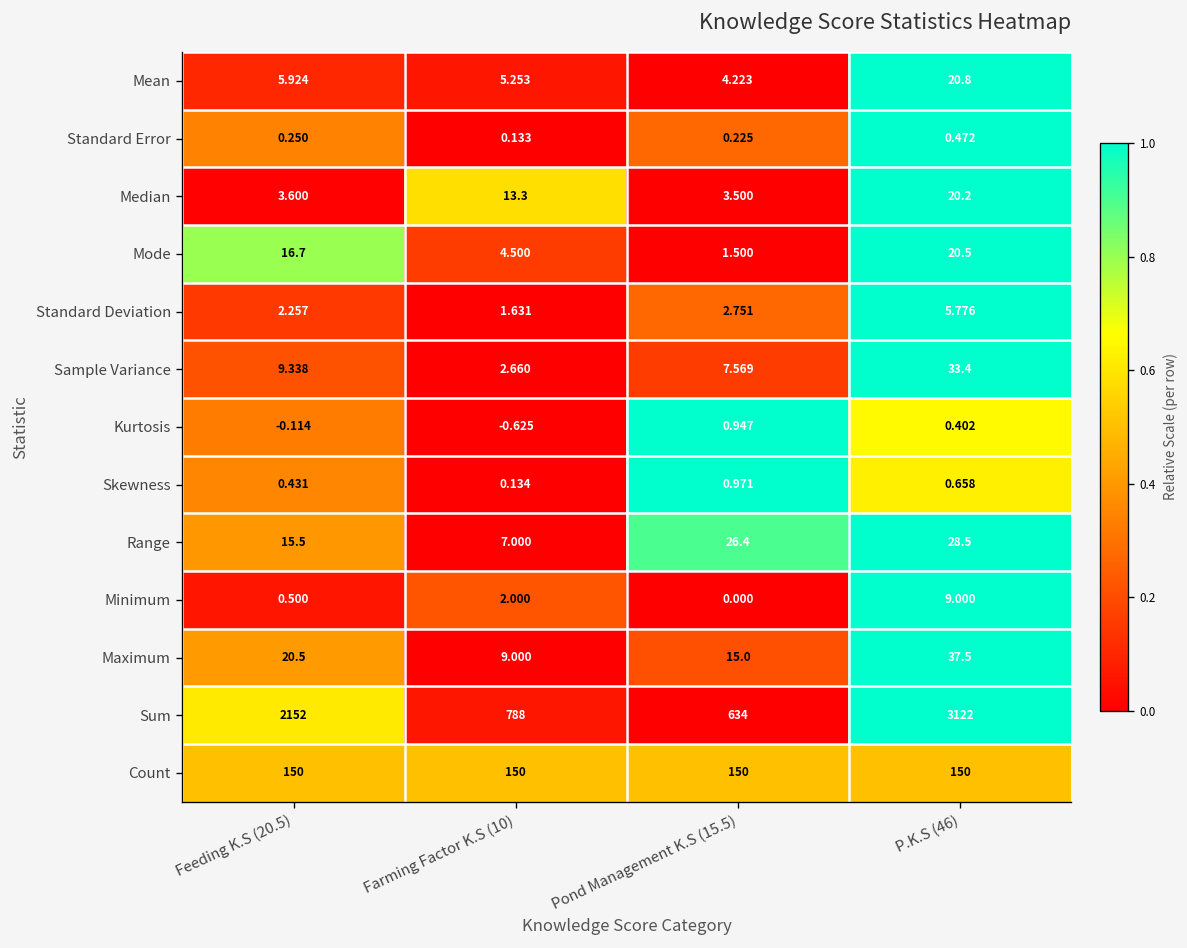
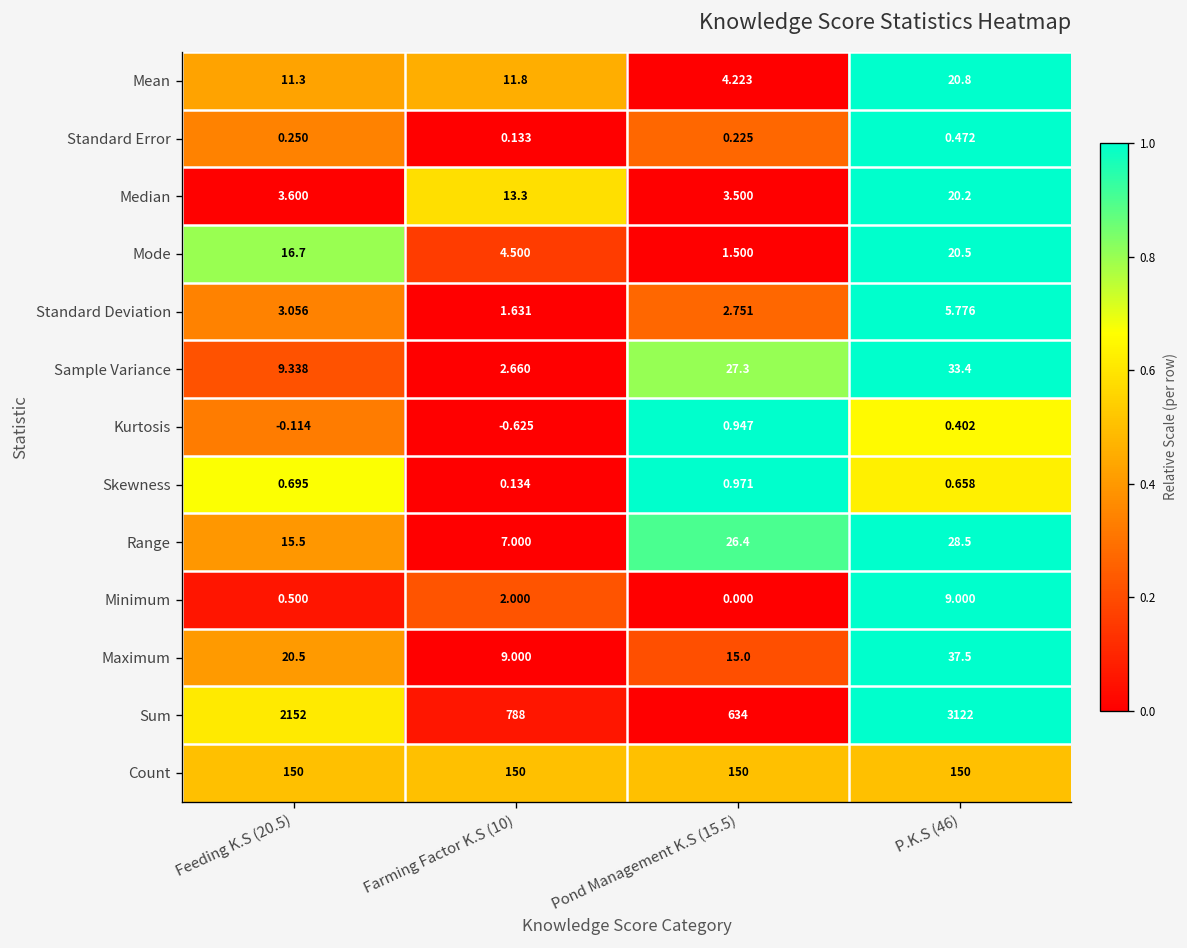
  {
    "Mean": {
-     "Feeding K.S (20.5)": 5.924,
-     "Farming Factor K.S (10)": 5.253,
+     "Feeding K.S (20.5)": 11.3,
+     "Farming Factor K.S (10)": 11.8,
      "Pond Management K.S (15.5)": 4.223,
      "P.K.S (46)": 20.8
    },
    "Standard Error": {
      "Feeding K.S (20.5)": 0.250,
      "Farming Factor K.S (10)": 0.133,
      "Pond Management K.S (15.5)": 0.225,
      "P.K.S (46)": 0.472
    },
    "Median": {
      "Feeding K.S (20.5)": 3.600,
      "Farming Factor K.S (10)": 13.3,
      "Pond Management K.S (15.5)": 3.500,
      "P.K.S (46)": 20.2
    },
    "Mode": {
      "Feeding K.S (20.5)": 16.7,
      "Farming Factor K.S (10)": 4.500,
      "Pond Management K.S (15.5)": 1.500,
      "P.K.S (46)": 20.5
    },
    "Standard Deviation": {
-     "Feeding K.S (20.5)": 2.257,
+     "Feeding K.S (20.5)": 3.056,
      "Farming Factor K.S (10)": 1.631,
      "Pond Management K.S (15.5)": 2.751,
      "P.K.S (46)": 5.776
    },
    "Sample Variance": {
      "Feeding K.S (20.5)": 9.338,
      "Farming Factor K.S (10)": 2.660,
-     "Pond Management K.S (15.5)": 7.569,
+     "Pond Management K.S (15.5)": 27.3,
      "P.K.S (46)": 33.4
    },
    "Kurtosis": {
      "Feeding K.S (20.5)": -0.114,
      "Farming Factor K.S (10)": -0.625,
      "Pond Management K.S (15.5)": 0.947,
      "P.K.S (46)": 0.402
    },
    "Skewness": {
-     "Feeding K.S (20.5)": 0.431,
+     "Feeding K.S (20.5)": 0.695,
      "Farming Factor K.S (10)": 0.134,
      "Pond Management K.S (15.5)": 0.971,
      "P.K.S (46)": 0.658
    },
    "Range": {
      "Feeding K.S (20.5)": 15.5,
      "Farming Factor K.S (10)": 7.000,
      "Pond Management K.S (15.5)": 26.4,
      "P.K.S (46)": 28.5
    },
    "Minimum": {
      "Feeding K.S (20.5)": 0.500,
      "Farming Factor K.S (10)": 2.000,
      "Pond Management K.S (15.5)": 0.000,
      "P.K.S (46)": 9.000
    },
    "Maximum": {
      "Feeding K.S (20.5)": 20.5,
      "Farming Factor K.S (10)": 9.000,
      "Pond Management K.S (15.5)": 15.0,
      "P.K.S (46)": 37.5
    },
    "Sum": {
      "Feeding K.S (20.5)": 2152,
      "Farming Factor K.S (10)": 788,
      "Pond Management K.S (15.5)": 634,
      "P.K.S (46)": 3122
    },
    "Count": {
      "Feeding K.S (20.5)": 150,
      "Farming Factor K.S (10)": 150,
      "Pond Management K.S (15.5)": 150,
      "P.K.S (46)": 150
    }
  }
